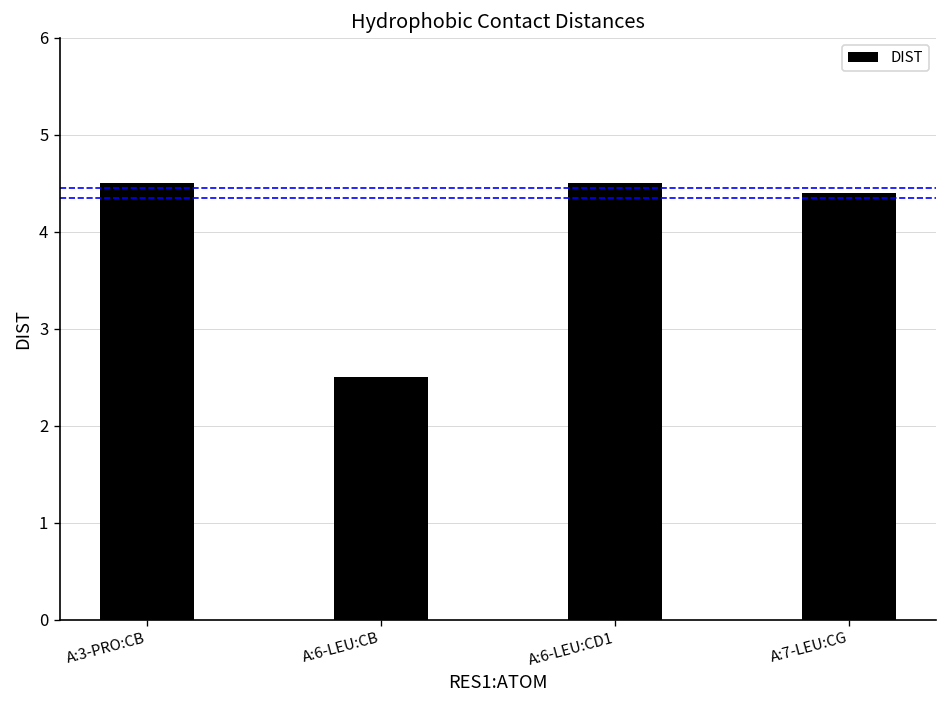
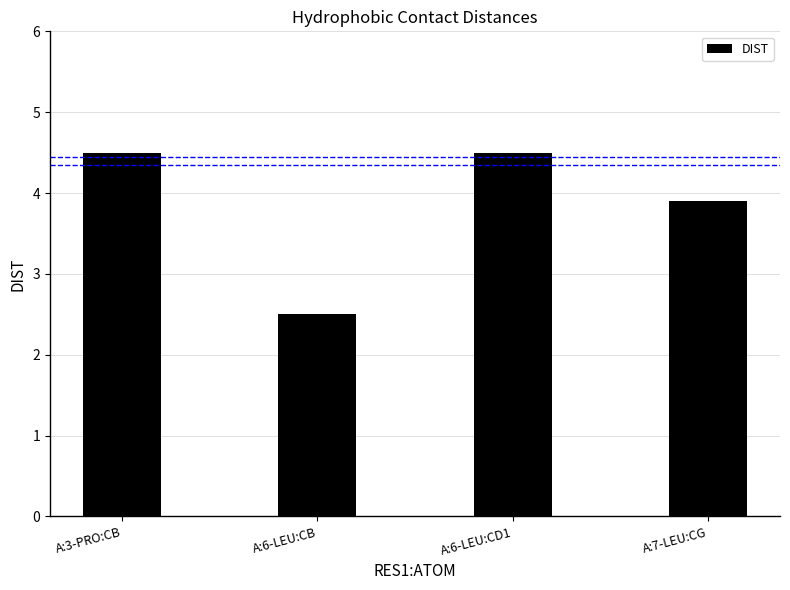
  {
    "A:3-PRO:CB": 4.5,
    "A:6-LEU:CB": 2.5,
    "A:6-LEU:CD1": 4.5,
-   "A:7-LEU:CG": 4.4
+   "A:7-LEU:CG": 3.9
  }
